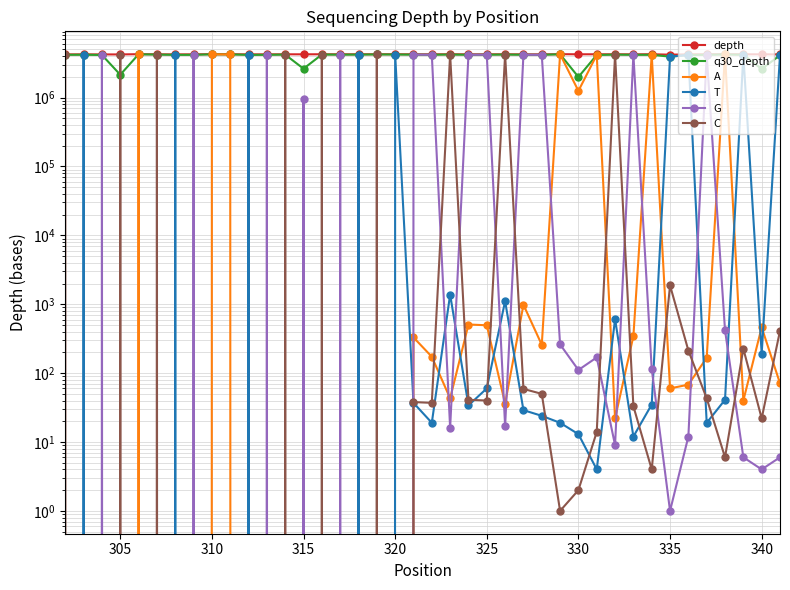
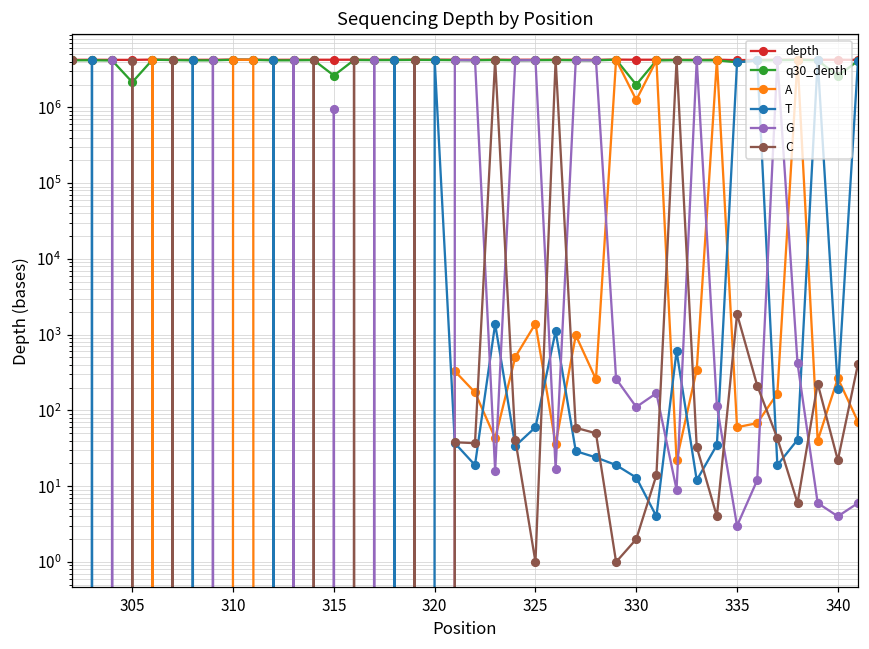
  {
    "depth": {
      "315": 4000000,
      "330": 4000000
    },
    "q30_depth": {
      "305": 2100000,
      "315": 2600000,
      "330": 2000000
    },
    "A": {
-     "325": 500,
+     "325": 1400,
      "330": 1300000,
      "335": 60,
-     "340": 500
+     "340": 270
    },
    "T": {
      "325": 60,
      "330": 13,
      "340": 190
    },
    "G": {
      "315": 900000,
      "330": 110,
-     "335": 1,
+     "335": 3,
      "340": 4
    },
    "C": {
-     "325": 40,
+     "325": 1,
      "330": 2,
      "335": 1900,
      "340": 22
    }
  }
